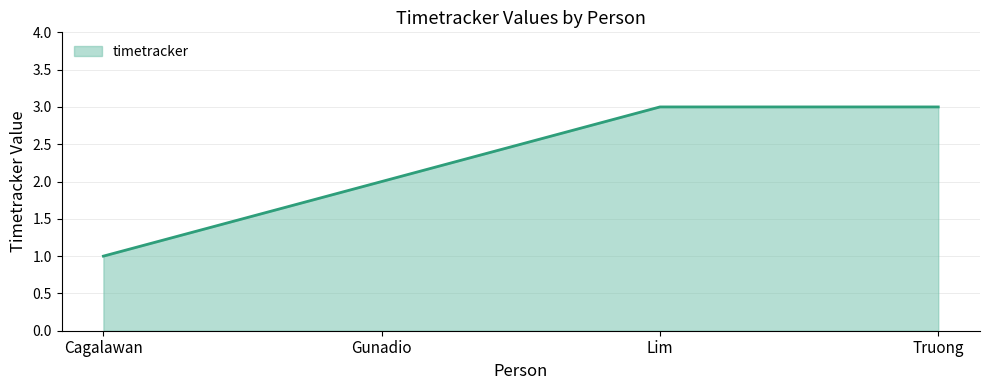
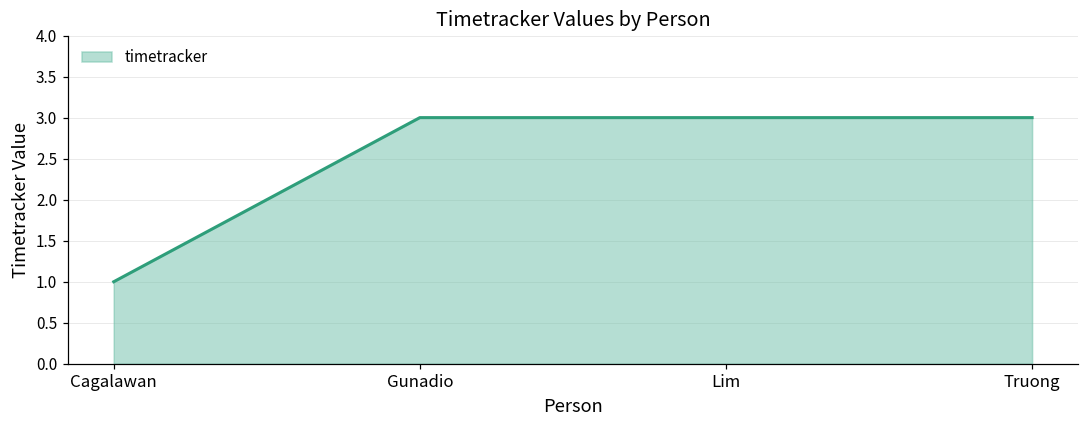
  {
    "Cagalawan": 1,
-   "Gunadio": 2,
+   "Gunadio": 3,
    "Lim": 3,
    "Truong": 3
  }
